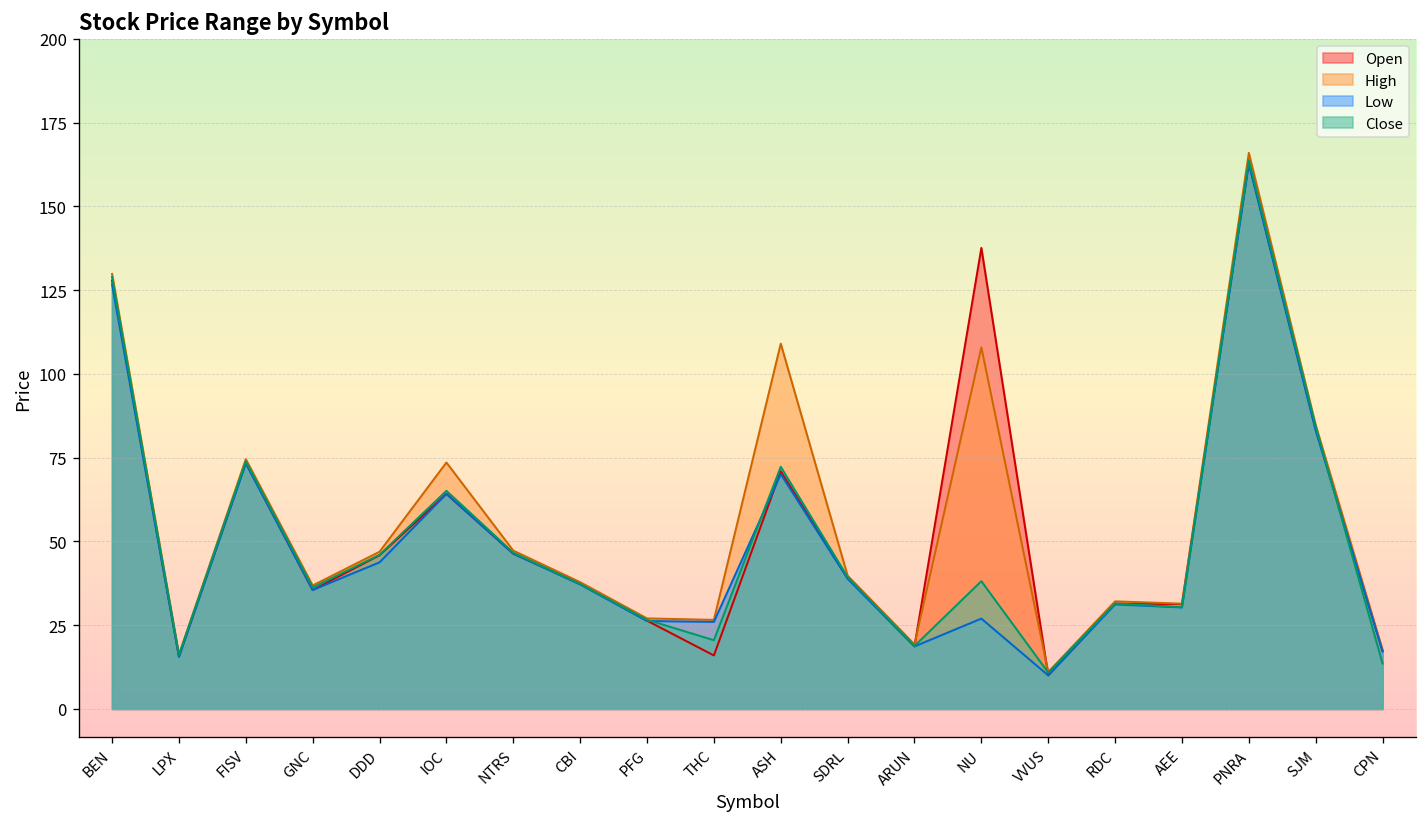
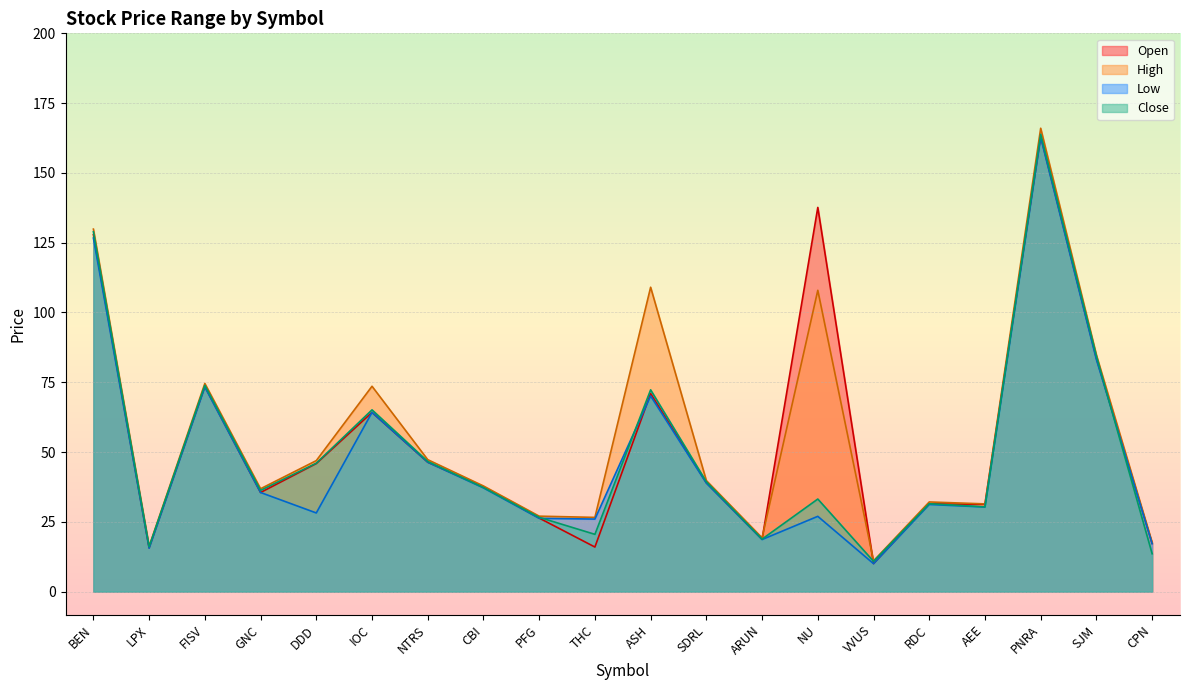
  {
    "Open": {
      "BEN": 128,
      "THC": 16,
      "NU": 138
    },
    "High": {
      "BEN": 130,
      "DDD": 47,
      "IOC": 74,
      "ASH": 109,
      "NU": 108,
      "PNRA": 166
    },
    "Low": {
      "BEN": 127,
-     "DDD": 44,
+     "DDD": 28,
      "NU": 27
    },
    "Close": {
      "BEN": 129,
      "IOC": 65,
      "THC": 21,
      "ASH": 72,
-     "NU": 38,
+     "NU": 33,
      "CPN": 14
    }
  }
